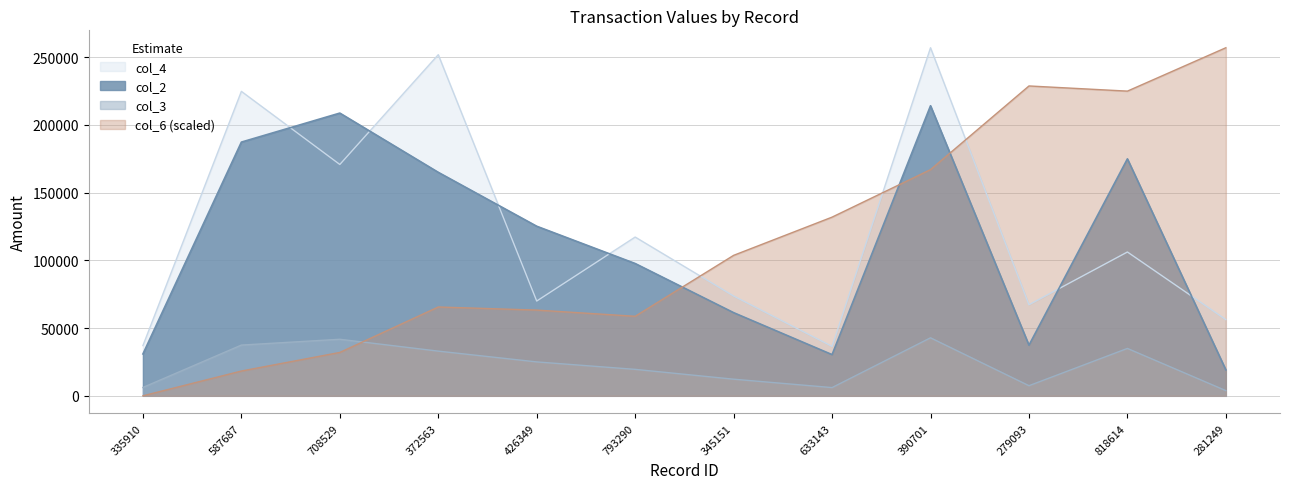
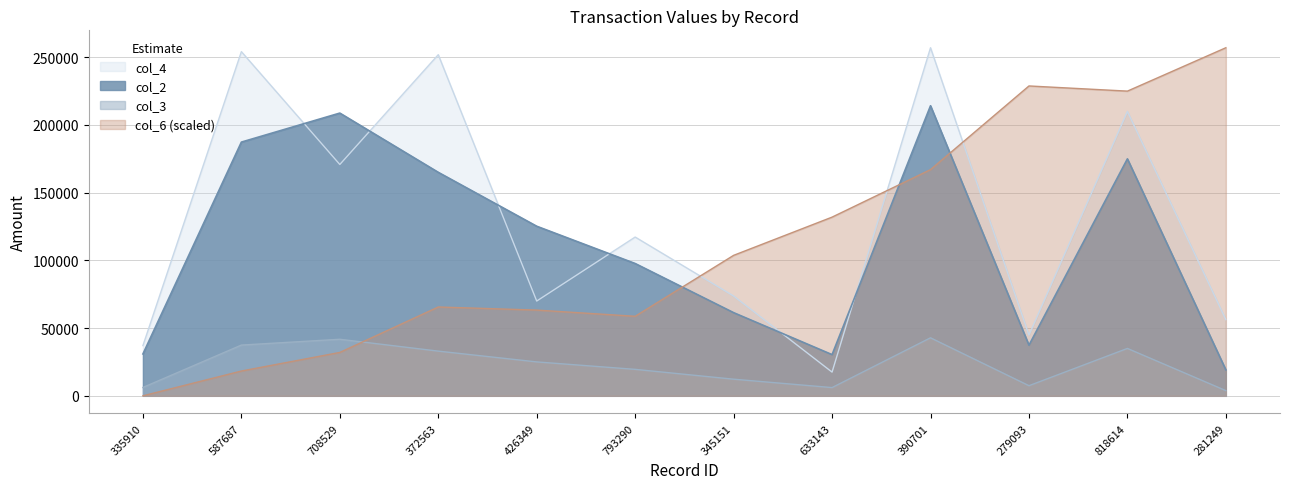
  {
    "col_4": {
      "335910": 37000,
-     "587687": 225000,
+     "587687": 254000,
      "708529": 171000,
      "372563": 252000,
      "426349": 70000,
      "793290": 117000,
      "345151": 74000,
-     "633143": 36000,
+     "633143": 18000,
      "390701": 257000,
-     "279093": 67000,
-     "818614": 106000,
+     "279093": 45000,
+     "818614": 210000,
      "281249": 56000
    }
  }
